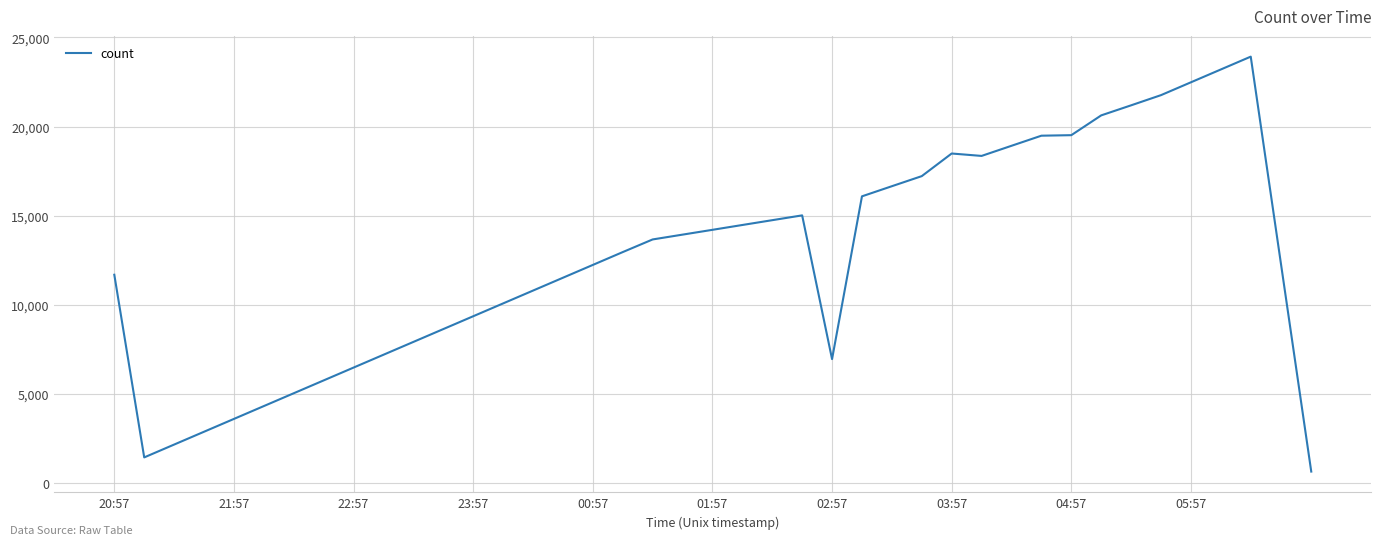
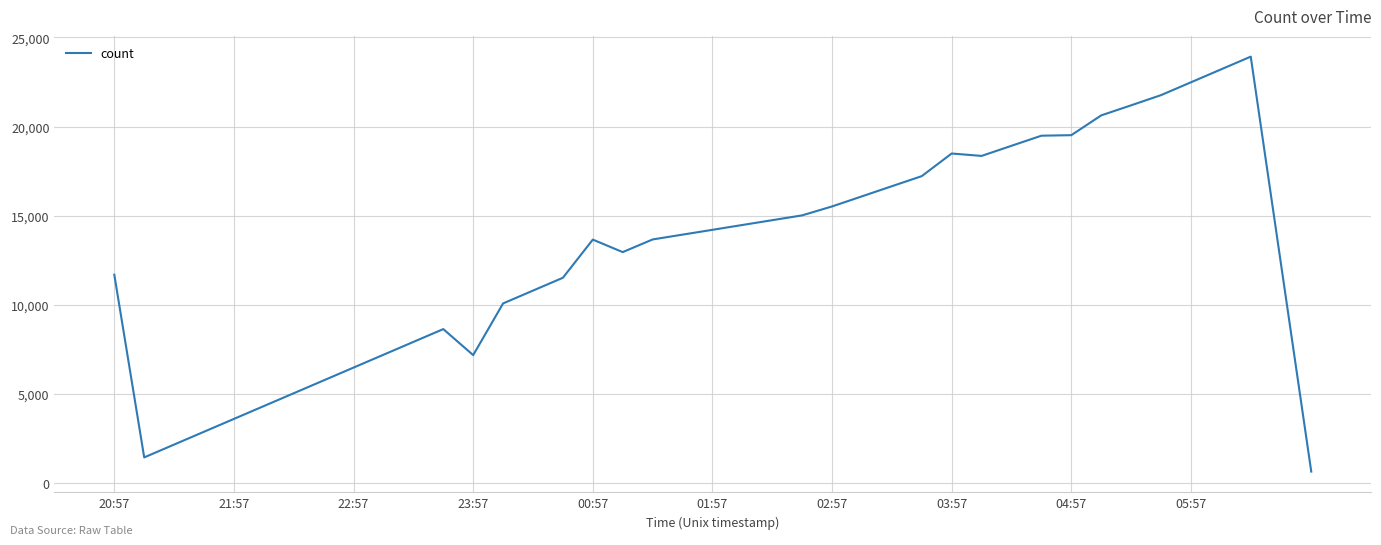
  {
    "20:57": "11,700",
    "21:57": "3,600",
    "22:57": "6,500",
-   "23:57": "9,400",
-   "00:57": "12,200",
+   "23:57": "7,200",
+   "00:57": "13,700",
    "01:57": "14,200",
-   "02:57": "7,000",
+   "02:57": "15,500",
    "03:57": "18,500",
    "04:57": "19,500",
    "05:57": "22,500"
  }
